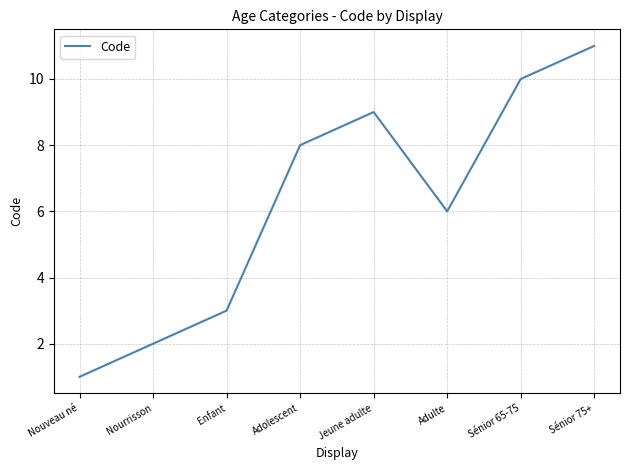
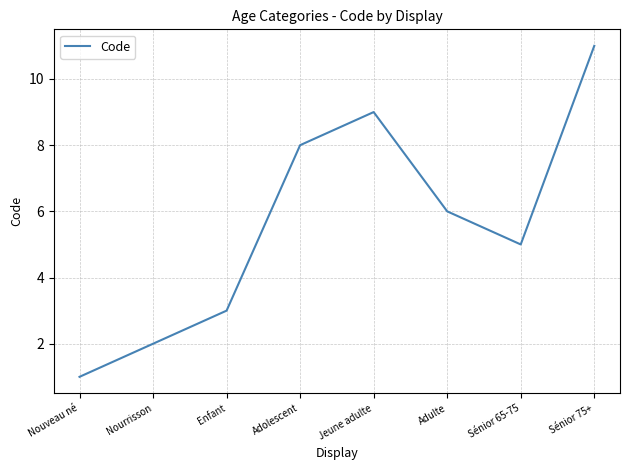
  {
    "Nouveau né": 1,
    "Nourrisson": 2,
    "Enfant": 3,
    "Adolescent": 8,
    "Jeune adulte": 9,
    "Adulte": 6,
-   "Sénior 65-75": 10,
+   "Sénior 65-75": 5,
    "Sénior 75+": 11
  }
